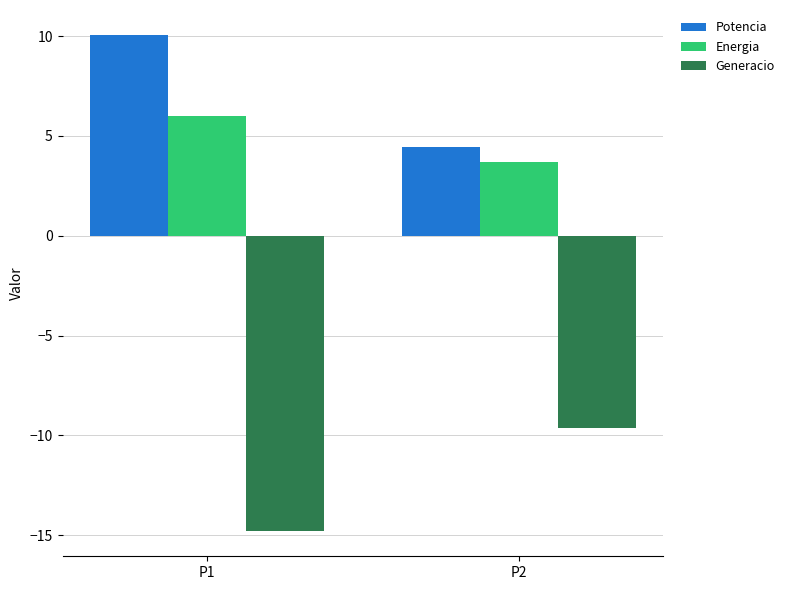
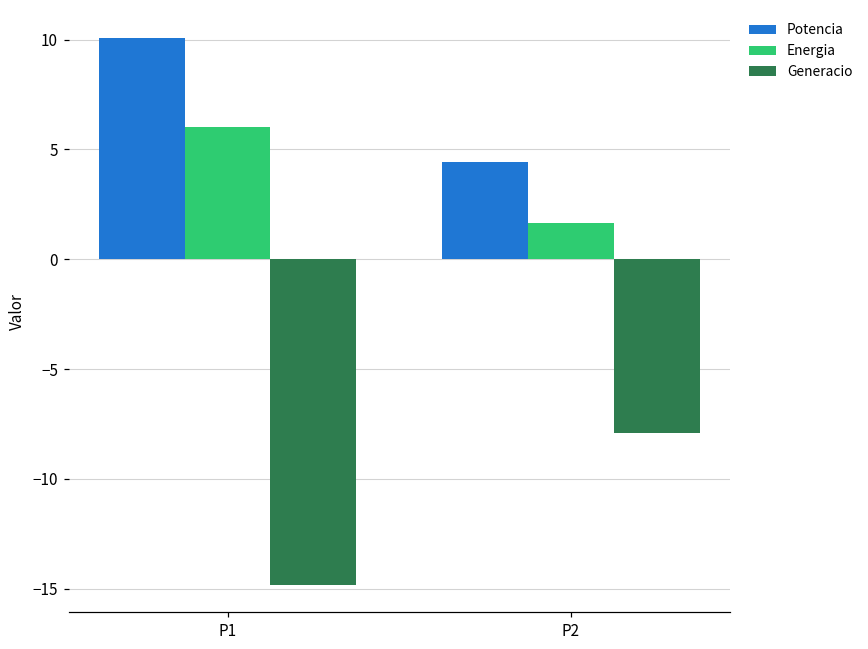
  {
    "Potencia": {
      "P1": 10.1,
      "P2": 4.4
    },
    "Energia": {
      "P1": 6.0,
-     "P2": 3.7
+     "P2": 1.7
    },
    "Generacio": {
      "P1": -14.8,
-     "P2": -9.6
+     "P2": -7.9
    }
  }
